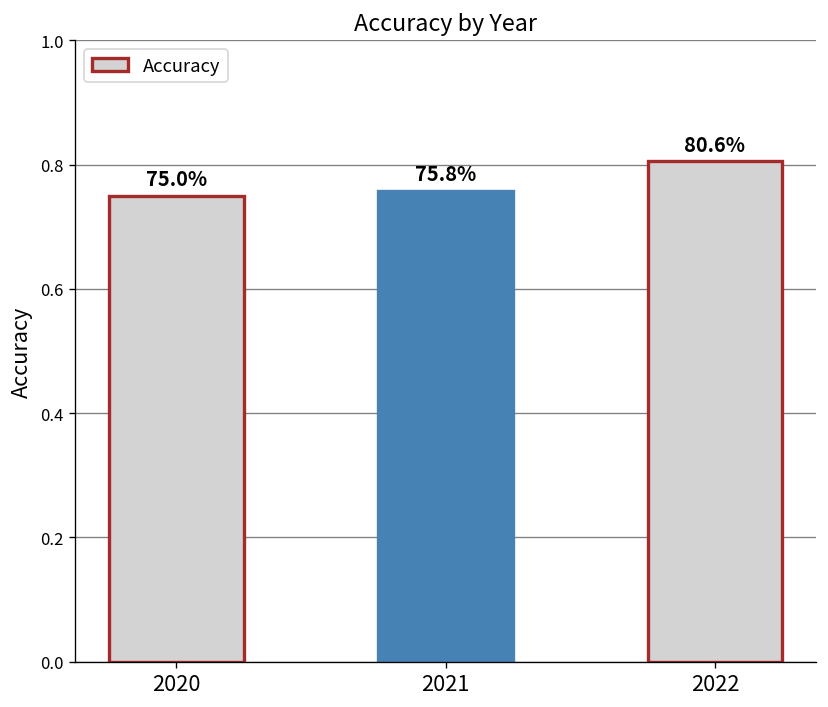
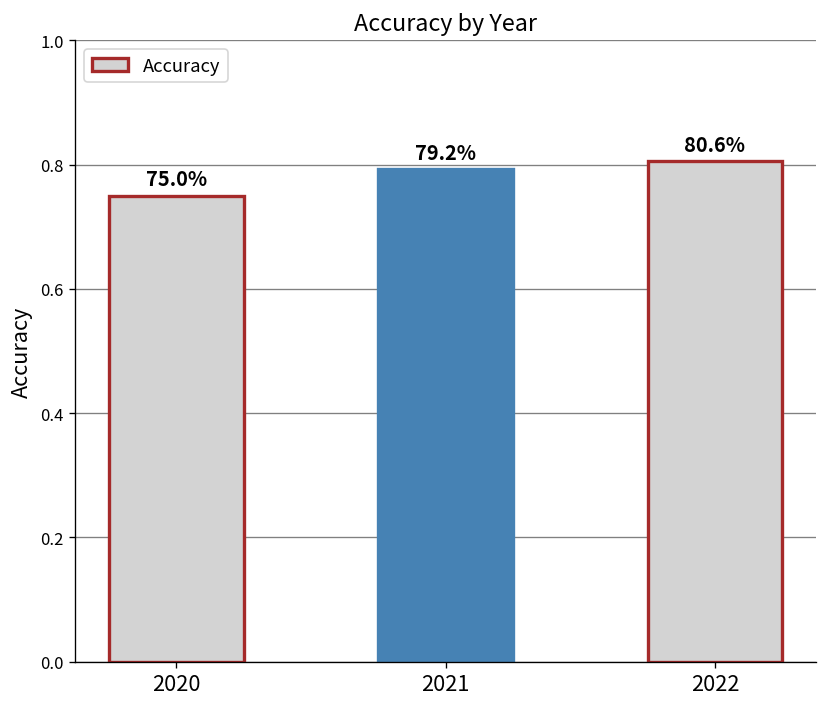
  {
    "2020": "75.0%",
-   "2021": "75.8%",
+   "2021": "79.2%",
    "2022": "80.6%"
  }
